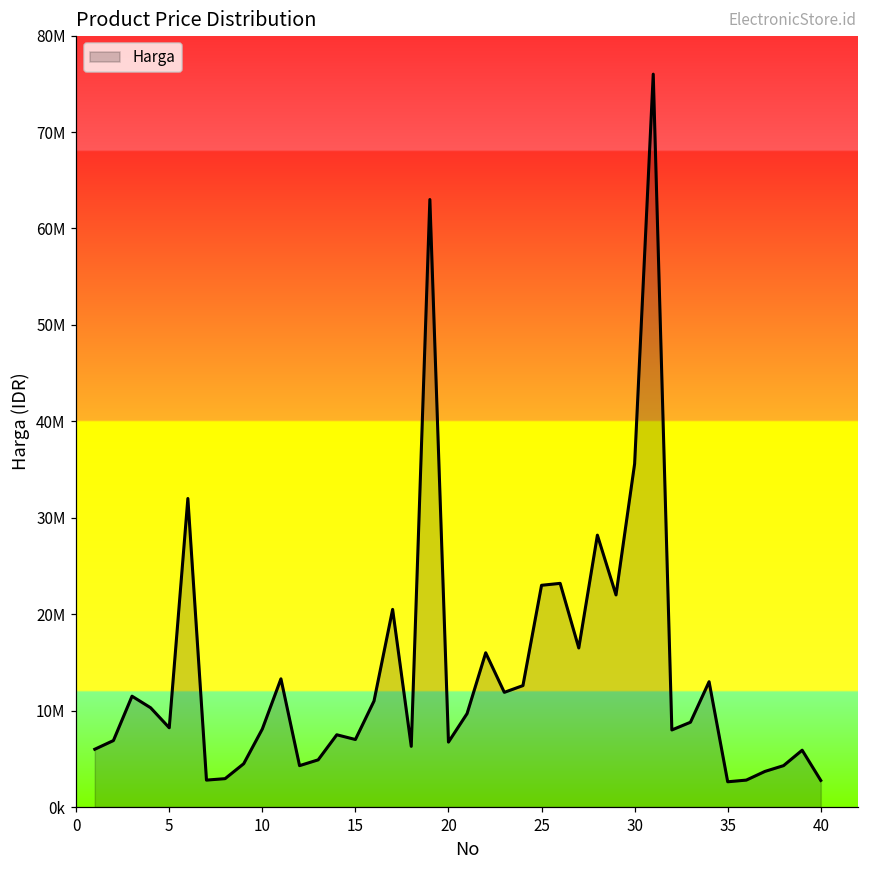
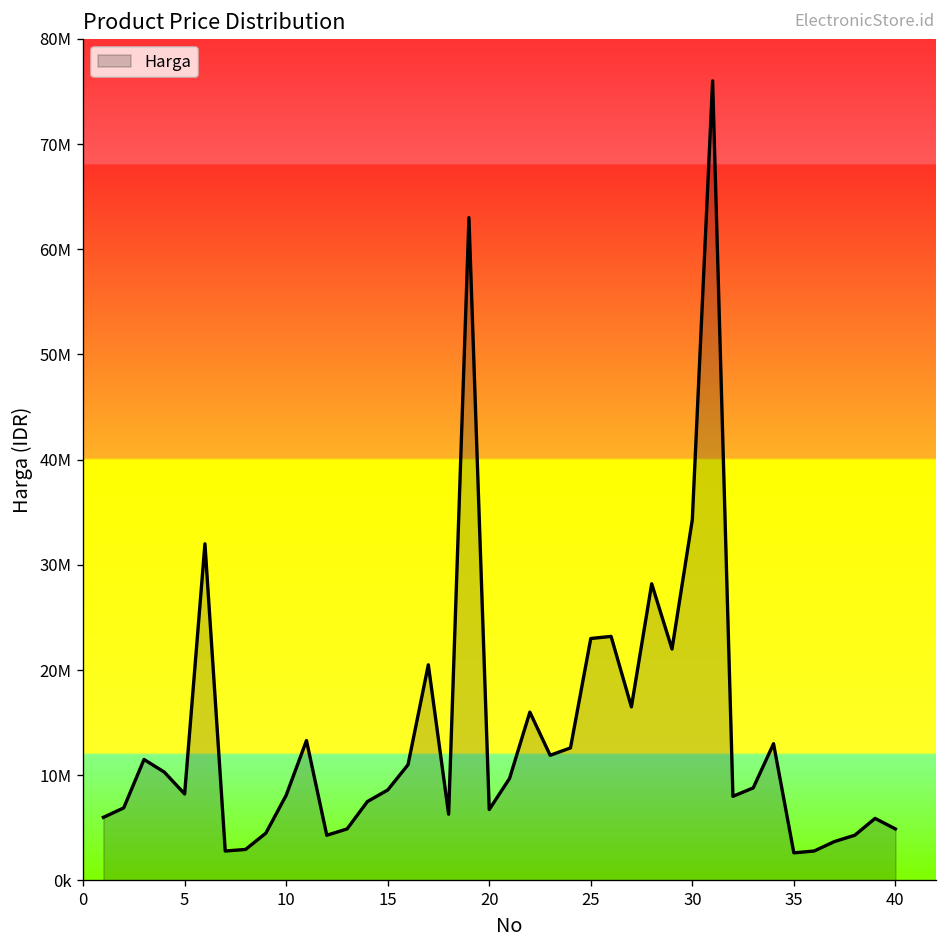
  {
    "5": 8000000,
    "10": 8000000,
-   "15": 7000000,
+   "15": 9000000,
    "20": 7000000,
    "25": 23000000,
-   "30": 36000000,
+   "30": 34000000,
    "35": 3000000,
-   "40": 3000000
+   "40": 5000000
  }
